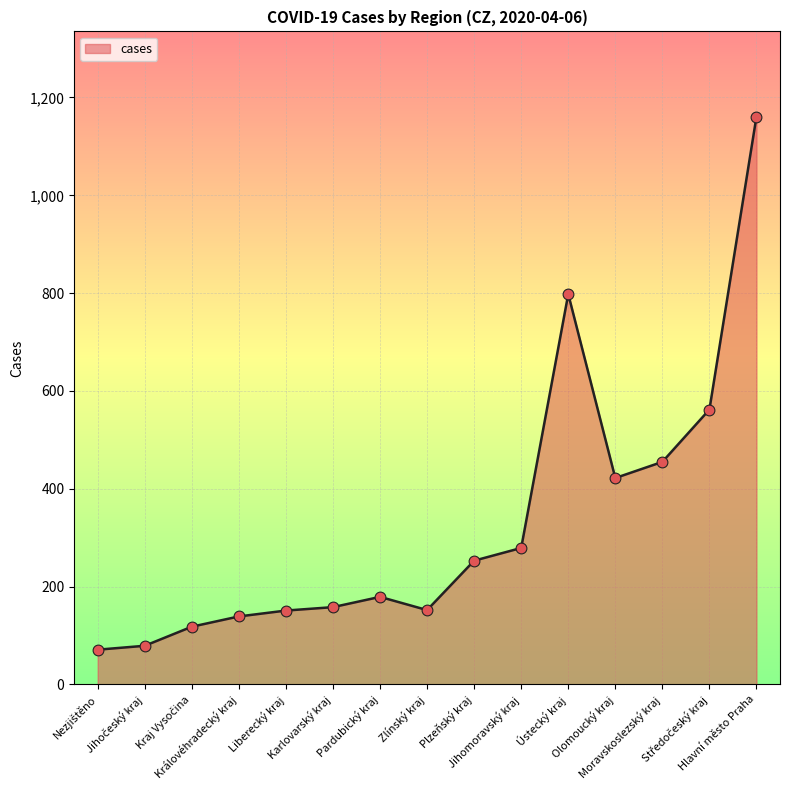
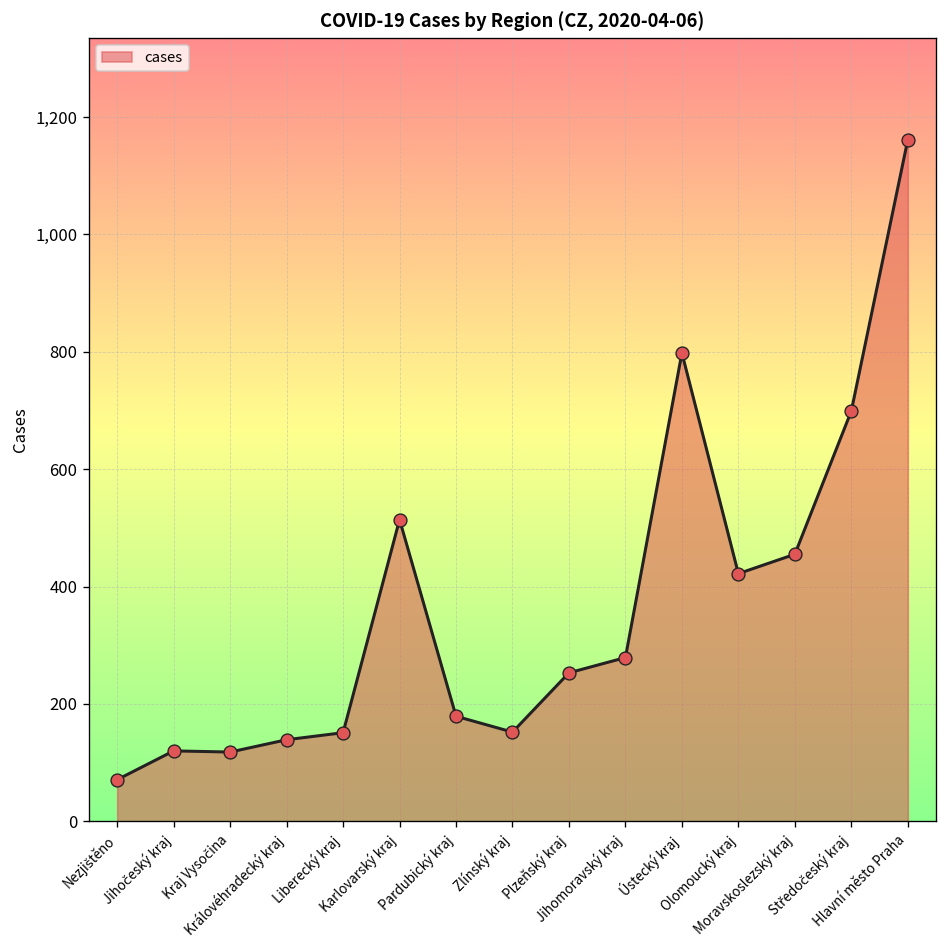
  {
    "Nezjištěno": "70",
-   "Jihočeský kraj": "80",
+   "Jihočeský kraj": "120",
    "Kraj Vysočina": "120",
    "Královéhradecký kraj": "140",
    "Liberecký kraj": "150",
-   "Karlovarský kraj": "160",
+   "Karlovarský kraj": "510",
    "Pardubický kraj": "180",
    "Zlínský kraj": "150",
    "Plzeňský kraj": "250",
    "Jihomoravský kraj": "280",
    "Ústecký kraj": "800",
    "Olomoucký kraj": "420",
    "Moravskoslezský kraj": "460",
-   "Středočeský kraj": "560",
+   "Středočeský kraj": "700",
    "Hlavní město Praha": "1,160"
  }
